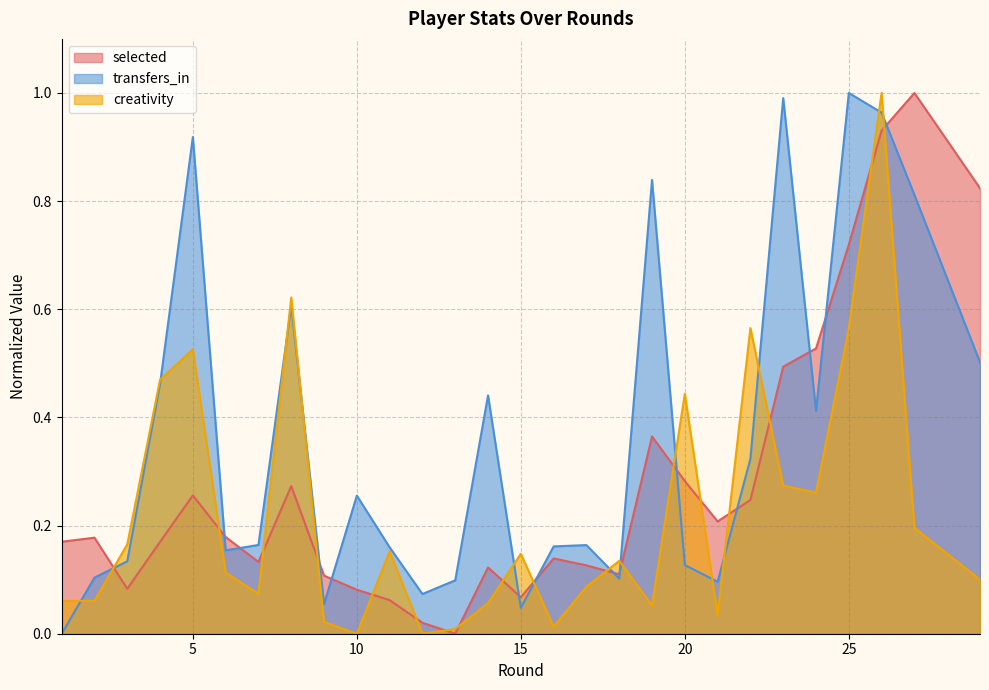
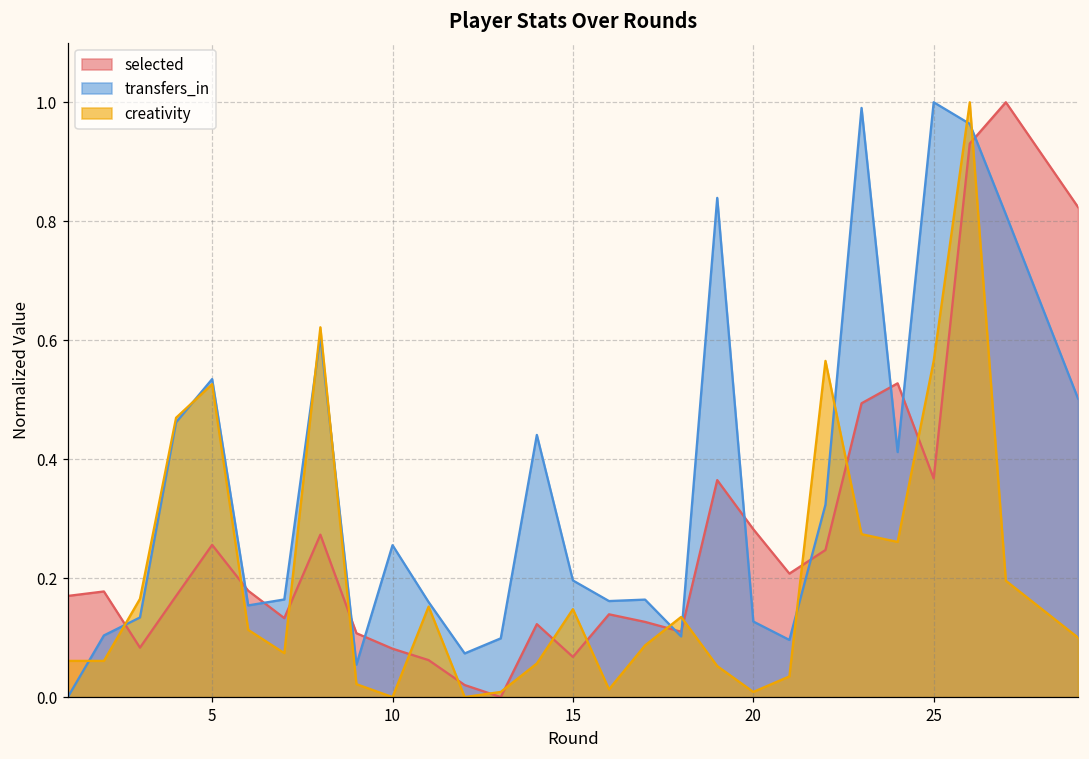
  {
    "selected": {
      "5": 0.26,
      "10": 0.08,
      "15": 0.07,
      "20": 0.28,
-     "25": 0.72
+     "25": 0.37
    },
    "transfers_in": {
-     "5": 0.92,
+     "5": 0.53,
      "10": 0.26,
-     "15": 0.05,
+     "15": 0.20,
      "20": 0.13,
      "25": 1.00
    },
    "creativity": {
      "5": 0.53,
      "10": 0.00,
      "15": 0.15,
-     "20": 0.44,
+     "20": 0.01,
      "25": 0.57
    }
  }
